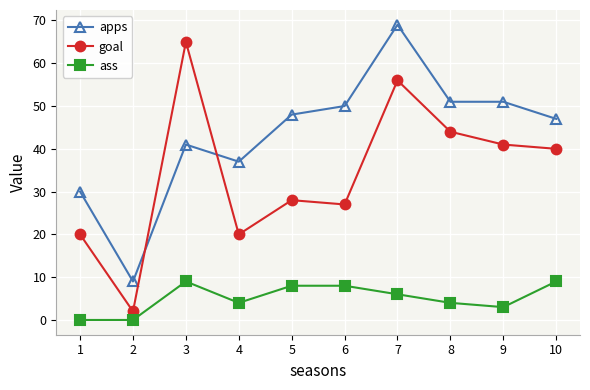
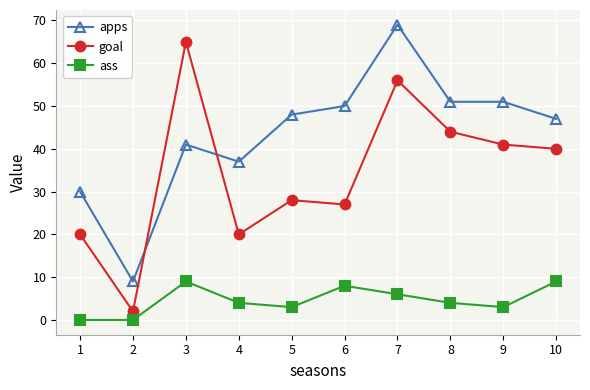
  {
    "apps": {
      "1": 30,
      "2": 9,
      "3": 41,
      "4": 37,
      "5": 48,
      "6": 50,
      "7": 69,
      "8": 51,
      "9": 51,
      "10": 47
    },
    "goal": {
      "1": 20,
      "2": 2,
      "3": 65,
      "4": 20,
      "5": 28,
      "6": 27,
      "7": 56,
      "8": 44,
      "9": 41,
      "10": 40
    },
    "ass": {
      "1": 0,
      "2": 0,
      "3": 9,
      "4": 4,
-     "5": 8,
+     "5": 3,
      "6": 8,
      "7": 6,
      "8": 4,
      "9": 3,
      "10": 9
    }
  }
